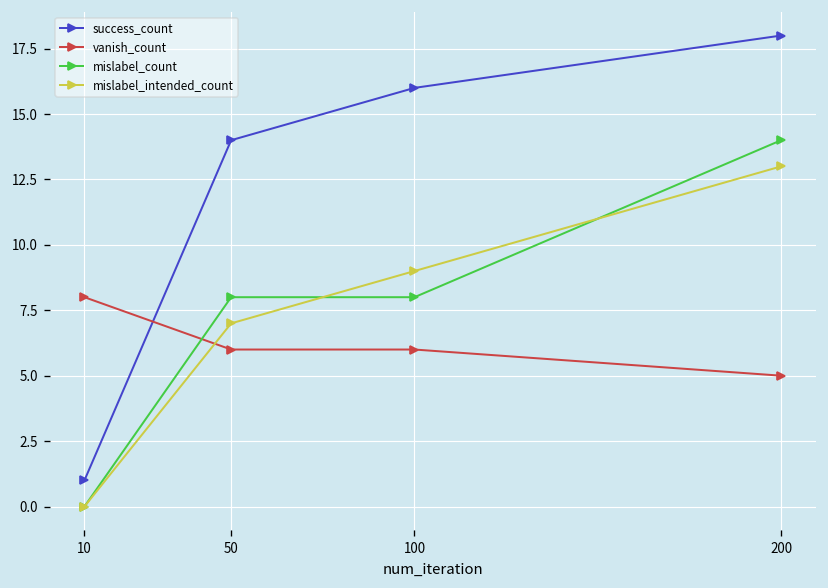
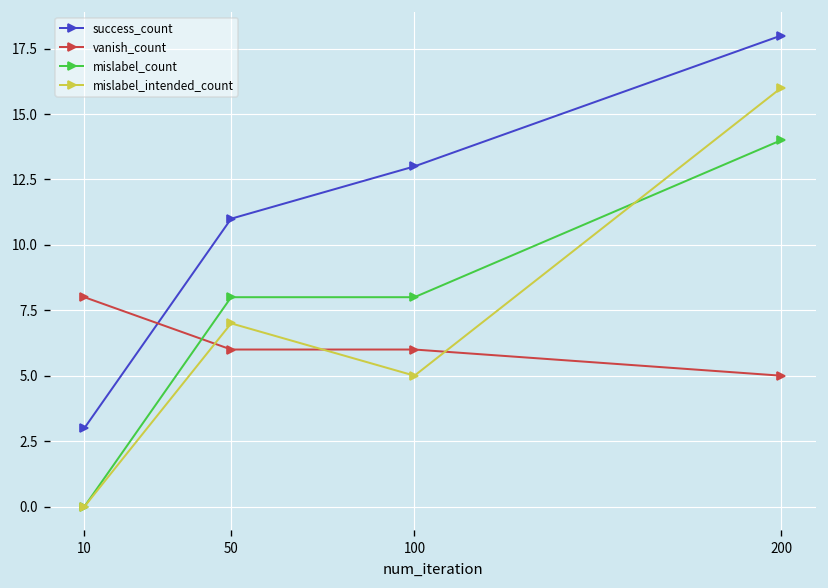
  {
    "success_count": {
-     "10": 1,
-     "50": 14,
-     "100": 16,
+     "10": 3,
+     "50": 11,
+     "100": 13,
      "200": 18
    },
    "vanish_count": {
      "10": 8,
      "50": 6,
      "100": 6,
      "200": 5
    },
    "mislabel_count": {
      "50": 8,
      "100": 8,
      "200": 14
    },
    "mislabel_intended_count": {
      "50": 7,
-     "100": 9,
-     "200": 13
+     "100": 5,
+     "200": 16
    }
  }
